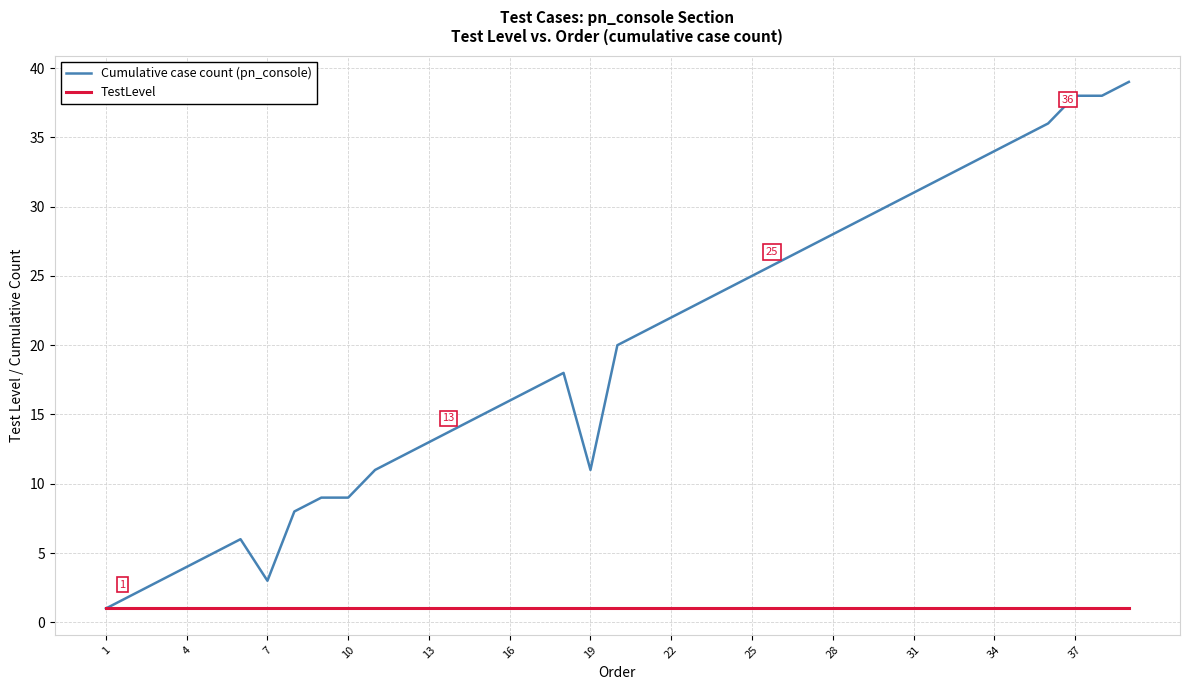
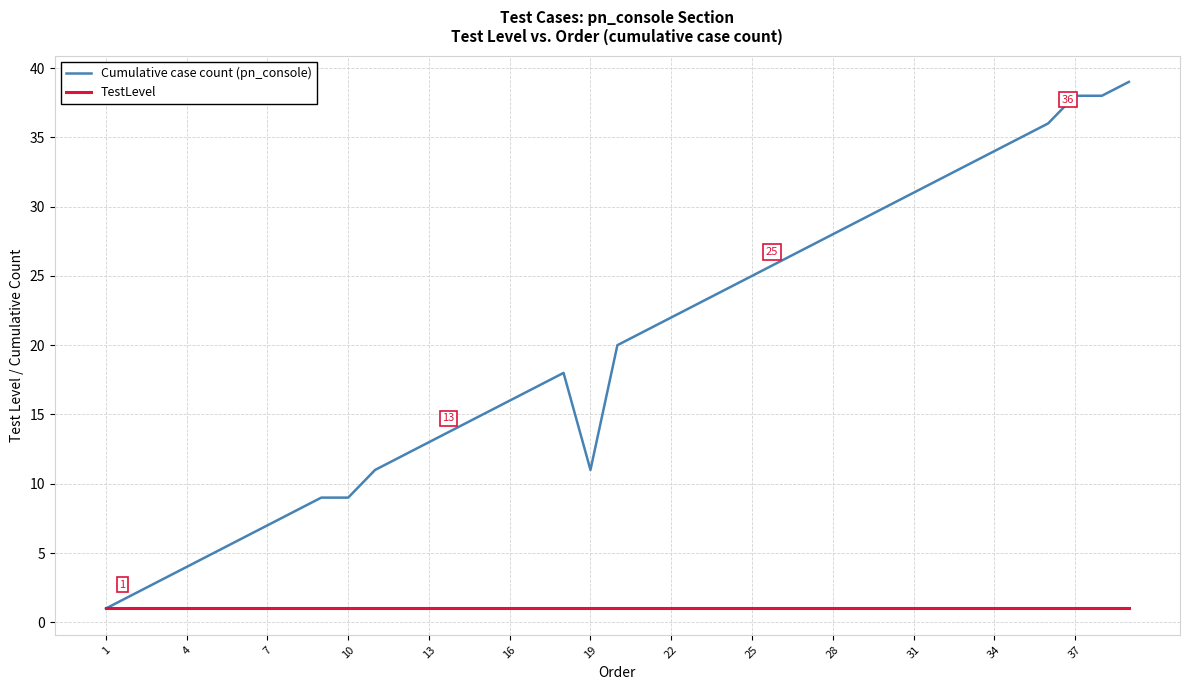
  {
    "Cumulative case count (pn_console)": {
      "4": 4,
-     "7": 3,
+     "7": 7,
      "10": 9,
      "16": 16,
      "19": 11,
      "22": 22,
      "28": 28,
      "31": 31,
      "34": 34
    },
    "TestLevel": {
      "4": 1,
      "7": 1,
      "10": 1,
      "13": 1,
      "16": 1,
      "19": 1,
      "22": 1,
      "25": 1,
      "28": 1,
      "31": 1,
      "34": 1,
      "37": 1
    }
  }
